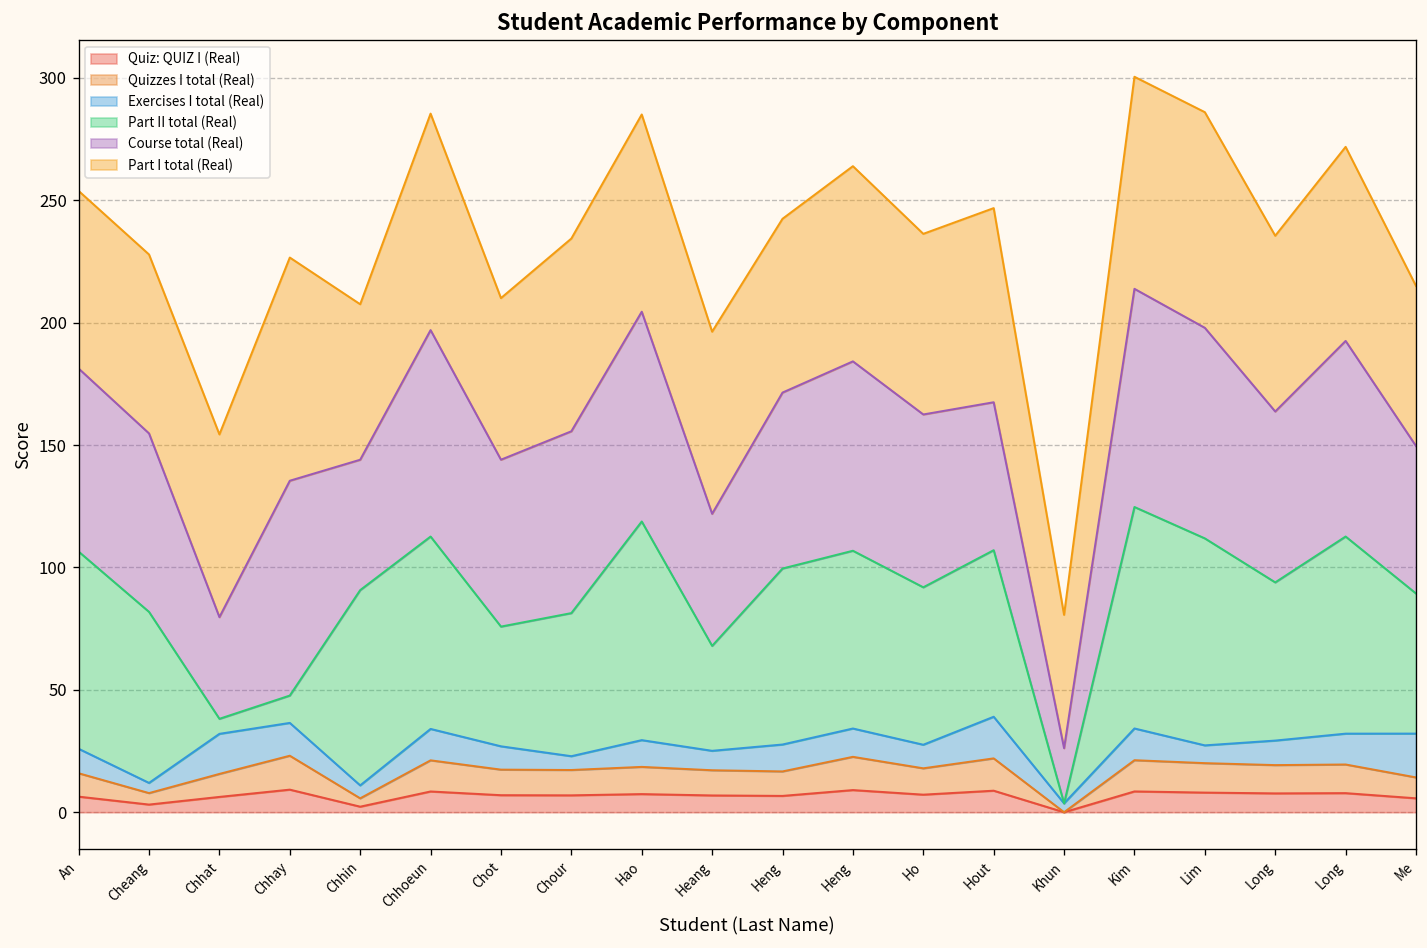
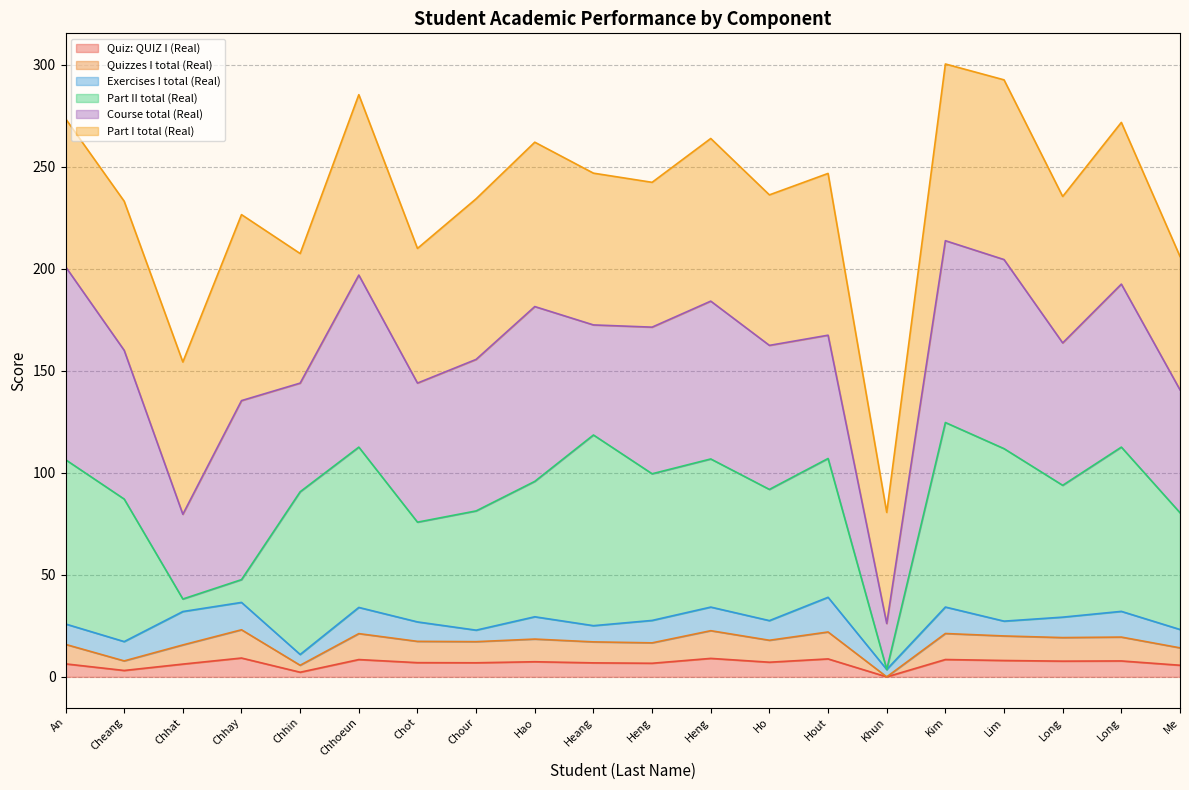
  {
    "Exercises I total (Real)": {
      "An": 10,
-     "Cheang": 4,
+     "Cheang": 9,
      "Chhat": 16,
      "Chhay": 13,
      "Chhin": 5,
      "Chhoeun": 13,
      "Chot": 10,
      "Chour": 6,
      "Hao": 11,
      "Heang": 8,
      "Ho": 10,
      "Hout": 17,
      "Kim": 13,
      "Lim": 7,
-     "Me": 18
+     "Me": 9
    },
    "Part II total (Real)": {
      "An": 81,
      "Cheang": 70,
      "Chhat": 6,
      "Chhay": 11,
      "Chhin": 80,
      "Chhoeun": 79,
      "Chot": 49,
      "Chour": 58,
-     "Hao": 89,
-     "Heang": 43,
+     "Hao": 66,
+     "Heang": 93,
      "Ho": 64,
      "Hout": 68,
      "Kim": 90,
      "Lim": 85,
      "Me": 57
    },
    "Course total (Real)": {
-     "An": 75,
+     "An": 95,
      "Cheang": 73,
      "Chhat": 42,
      "Chhay": 88,
      "Chhin": 53,
      "Chhoeun": 84,
      "Chot": 68,
      "Chour": 74,
      "Hao": 86,
      "Heang": 54,
      "Ho": 71,
      "Hout": 60,
      "Khun": 23,
      "Kim": 89,
-     "Lim": 86,
+     "Lim": 93,
      "Me": 60
    }
  }
